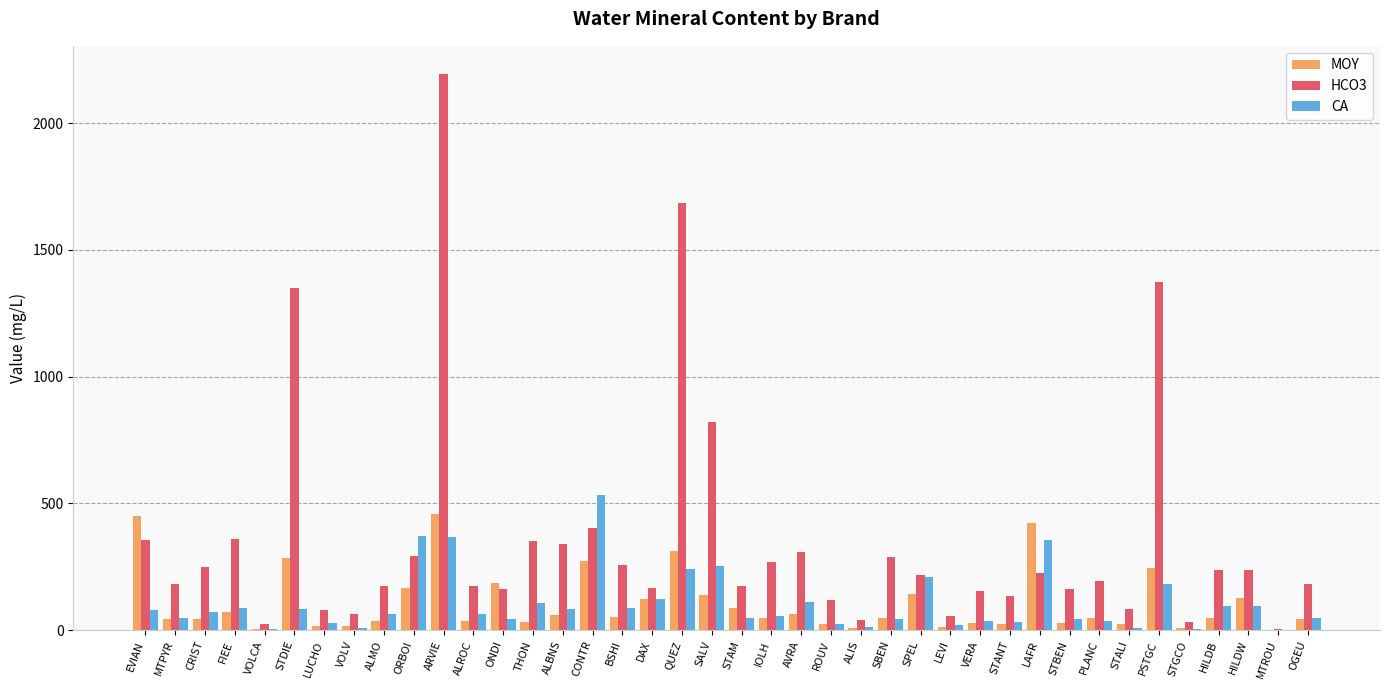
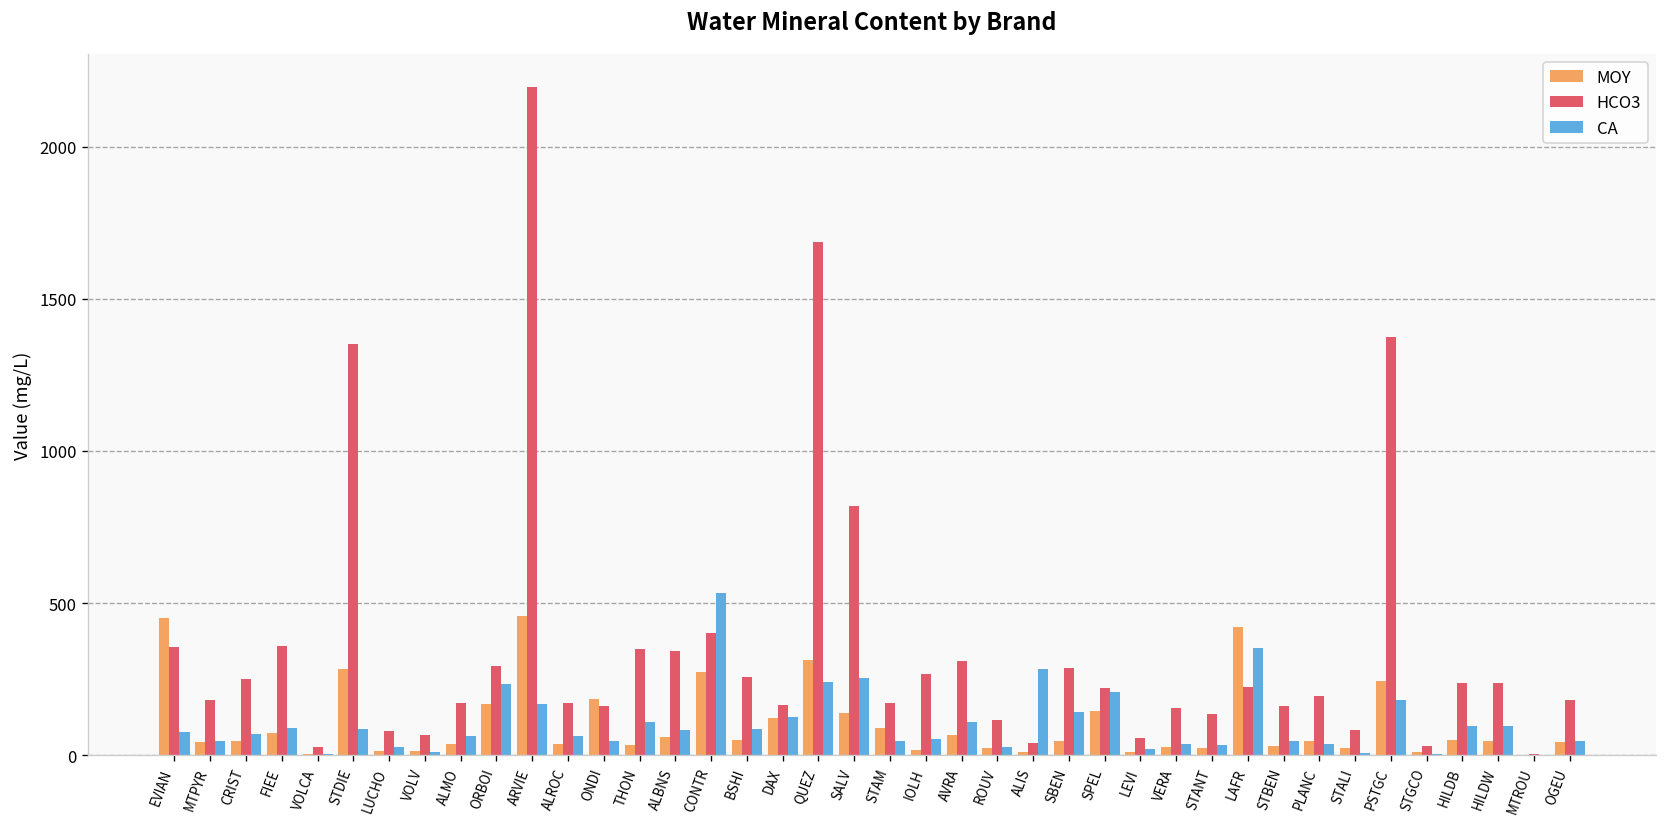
  {
    "MOY": {
      "EVIAN": 450,
      "MTPYR": 40,
      "CRIST": 50,
      "FIEE": 70,
      "STDIE": 280,
      "LUCHO": 10,
      "VOLV": 10,
      "ALMO": 40,
      "ORBOI": 170,
      "ARVIE": 460,
      "ALROC": 40,
      "ONDI": 190,
      "THON": 30,
      "ALBNS": 60,
      "CONTR": 270,
      "BSHI": 50,
      "DAX": 120,
      "QUEZ": 310,
      "SALV": 140,
      "STAM": 90,
-     "IOLH": 50,
+     "IOLH": 20,
      "AVRA": 70,
      "ROUV": 20,
      "SBEN": 50,
      "SPEL": 140,
      "LEVI": 10,
      "VERA": 30,
      "STANT": 20,
      "LAFR": 420,
      "STBEN": 30,
      "PLANC": 50,
      "STALI": 20,
      "PSTGC": 240,
      "STGCO": 10,
      "HILDB": 50,
-     "HILDW": 130,
+     "HILDW": 50,
      "OGEU": 40
    },
    "HCO3": {
      "EVIAN": 360,
      "MTPYR": 180,
      "CRIST": 250,
      "FIEE": 360,
      "VOLCA": 30,
      "STDIE": 1350,
      "LUCHO": 80,
      "VOLV": 70,
      "ALMO": 170,
      "ORBOI": 290,
      "ARVIE": 2200,
      "ALROC": 170,
      "ONDI": 160,
      "THON": 350,
      "ALBNS": 340,
      "CONTR": 400,
      "BSHI": 260,
      "DAX": 160,
      "QUEZ": 1690,
      "SALV": 820,
      "STAM": 170,
      "IOLH": 270,
      "AVRA": 310,
      "ROUV": 120,
      "ALIS": 40,
      "SBEN": 290,
      "SPEL": 220,
      "LEVI": 60,
      "VERA": 150,
      "STANT": 140,
      "LAFR": 230,
      "STBEN": 160,
      "PLANC": 200,
      "STALI": 80,
      "PSTGC": 1370,
      "STGCO": 30,
      "HILDB": 240,
      "HILDW": 240,
      "OGEU": 180
    },
    "CA": {
      "EVIAN": 80,
      "MTPYR": 50,
      "CRIST": 70,
      "FIEE": 90,
      "STDIE": 90,
      "LUCHO": 30,
      "VOLV": 10,
      "ALMO": 60,
-     "ORBOI": 370,
-     "ARVIE": 370,
+     "ORBOI": 230,
+     "ARVIE": 170,
      "ALROC": 60,
      "ONDI": 50,
      "THON": 110,
      "ALBNS": 80,
      "CONTR": 530,
      "BSHI": 90,
      "DAX": 130,
      "QUEZ": 240,
      "SALV": 250,
      "STAM": 50,
      "IOLH": 50,
      "AVRA": 110,
      "ROUV": 30,
-     "ALIS": 10,
-     "SBEN": 50,
+     "ALIS": 280,
+     "SBEN": 140,
      "SPEL": 210,
      "LEVI": 20,
      "VERA": 40,
      "STANT": 30,
      "LAFR": 350,
      "STBEN": 50,
      "PLANC": 40,
      "PSTGC": 180,
      "HILDB": 100,
      "HILDW": 100,
      "OGEU": 50
    }
  }
